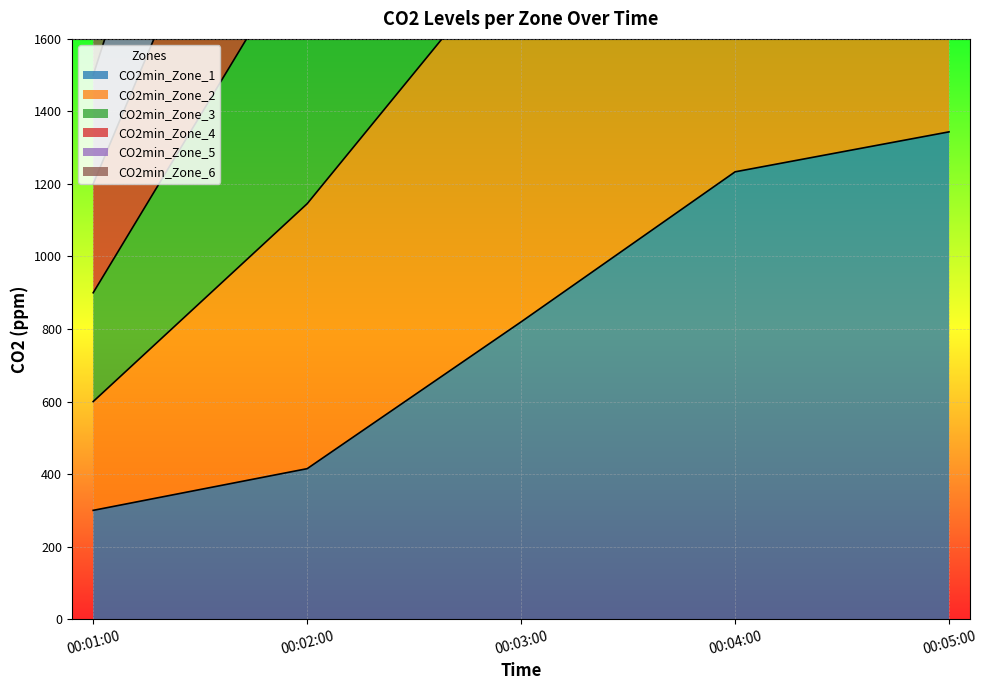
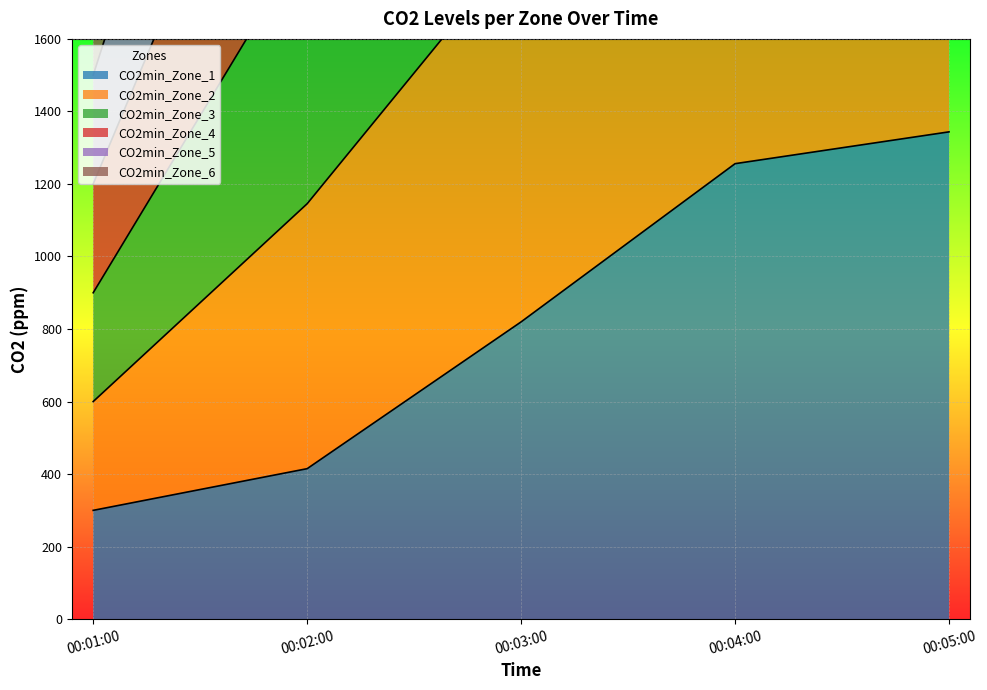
  {
    "CO2min_Zone_1": {
      "00:01:00": 300,
      "00:02:00": 410,
      "00:03:00": 820,
-     "00:04:00": 1230,
+     "00:04:00": 1260,
      "00:05:00": 1340
    },
    "CO2min_Zone_2": {
      "00:01:00": 300,
      "00:02:00": 730
    },
    "CO2min_Zone_3": {
      "00:01:00": 300
    },
    "CO2min_Zone_4": {
      "00:01:00": 300
    }
  }
